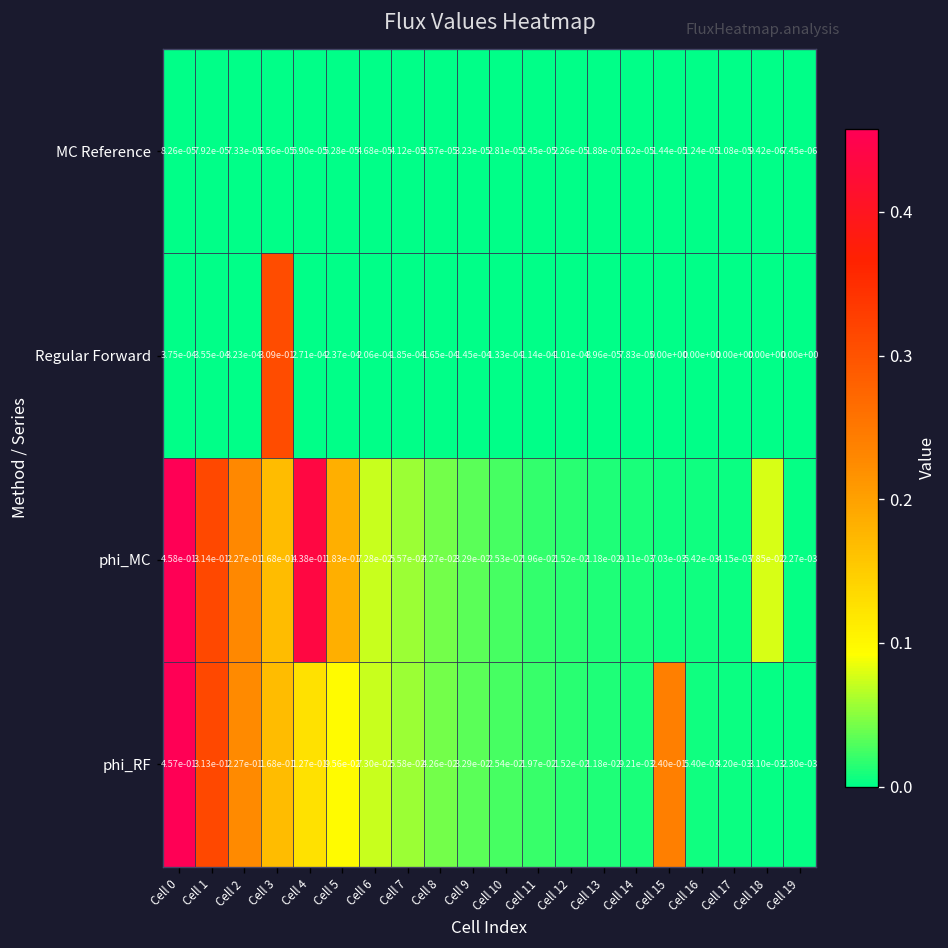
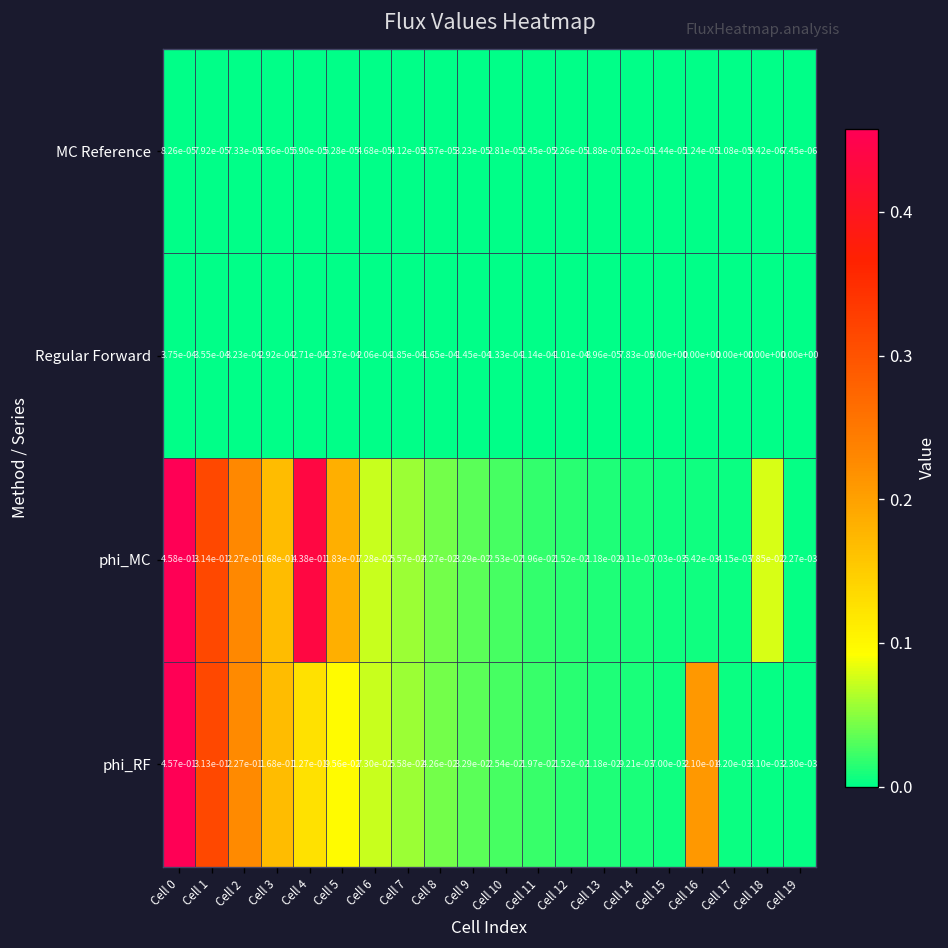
  {
    "MC Reference": {
      "Cell 0": "8.26e-05",
      "Cell 1": "7.92e-05",
      "Cell 2": "7.33e-05",
      "Cell 3": "6.56e-05",
      "Cell 4": "5.90e-05",
      "Cell 5": "5.28e-05",
      "Cell 6": "4.68e-05",
      "Cell 7": "4.12e-05",
      "Cell 8": "3.57e-05",
      "Cell 9": "3.23e-05",
      "Cell 10": "2.81e-05",
      "Cell 11": "2.45e-05",
      "Cell 12": "2.26e-05",
      "Cell 13": "1.88e-05",
      "Cell 14": "1.62e-05",
      "Cell 15": "1.44e-05",
      "Cell 16": "1.24e-05",
      "Cell 17": "1.08e-05",
      "Cell 18": "9.42e-06",
      "Cell 19": "7.45e-06"
    },
    "Regular Forward": {
      "Cell 0": "3.75e-04",
      "Cell 1": "3.55e-04",
      "Cell 2": "3.23e-04",
-     "Cell 3": "3.09e-01",
+     "Cell 3": "2.92e-04",
      "Cell 4": "2.71e-04",
      "Cell 5": "2.37e-04",
      "Cell 6": "2.06e-04",
      "Cell 7": "1.85e-04",
      "Cell 8": "1.65e-04",
      "Cell 9": "1.45e-04",
      "Cell 10": "1.33e-04",
      "Cell 11": "1.14e-04",
      "Cell 12": "1.01e-04",
      "Cell 13": "8.96e-05",
      "Cell 14": "7.83e-05",
      "Cell 15": "0.00e+00",
      "Cell 16": "0.00e+00",
      "Cell 17": "0.00e+00",
      "Cell 18": "0.00e+00",
      "Cell 19": "0.00e+00"
    },
    "phi_MC": {
      "Cell 0": "4.58e-01",
      "Cell 1": "3.14e-01",
      "Cell 2": "2.27e-01",
      "Cell 3": "1.68e-01",
      "Cell 4": "4.38e-01",
      "Cell 5": "1.83e-01",
      "Cell 6": "7.28e-02",
      "Cell 7": "5.57e-02",
      "Cell 8": "4.27e-02",
      "Cell 9": "3.29e-02",
      "Cell 10": "2.53e-02",
      "Cell 11": "1.96e-02",
      "Cell 12": "1.52e-02",
      "Cell 13": "1.18e-02",
      "Cell 14": "9.11e-03",
      "Cell 15": "7.03e-03",
      "Cell 16": "5.42e-03",
      "Cell 17": "4.15e-03",
      "Cell 18": "7.85e-02",
      "Cell 19": "2.27e-03"
    },
    "phi_RF": {
      "Cell 0": "4.57e-01",
      "Cell 1": "3.13e-01",
      "Cell 2": "2.27e-01",
      "Cell 3": "1.68e-01",
      "Cell 4": "1.27e-01",
      "Cell 5": "9.56e-02",
      "Cell 6": "7.30e-02",
      "Cell 7": "5.58e-02",
      "Cell 8": "4.26e-02",
      "Cell 9": "3.29e-02",
      "Cell 10": "2.54e-02",
      "Cell 11": "1.97e-02",
      "Cell 12": "1.52e-02",
      "Cell 13": "1.18e-02",
      "Cell 14": "9.21e-03",
-     "Cell 15": "2.40e-01",
-     "Cell 16": "5.40e-03",
+     "Cell 15": "7.00e-03",
+     "Cell 16": "2.10e-01",
      "Cell 17": "4.20e-03",
      "Cell 18": "3.10e-03",
      "Cell 19": "2.30e-03"
    }
  }
